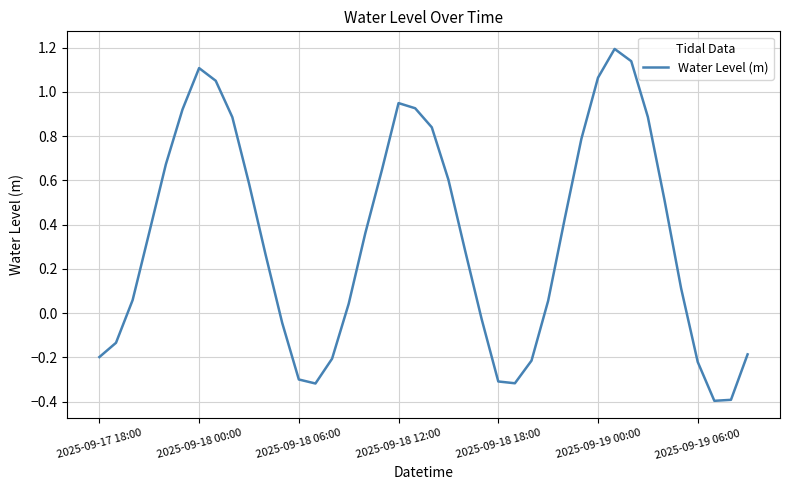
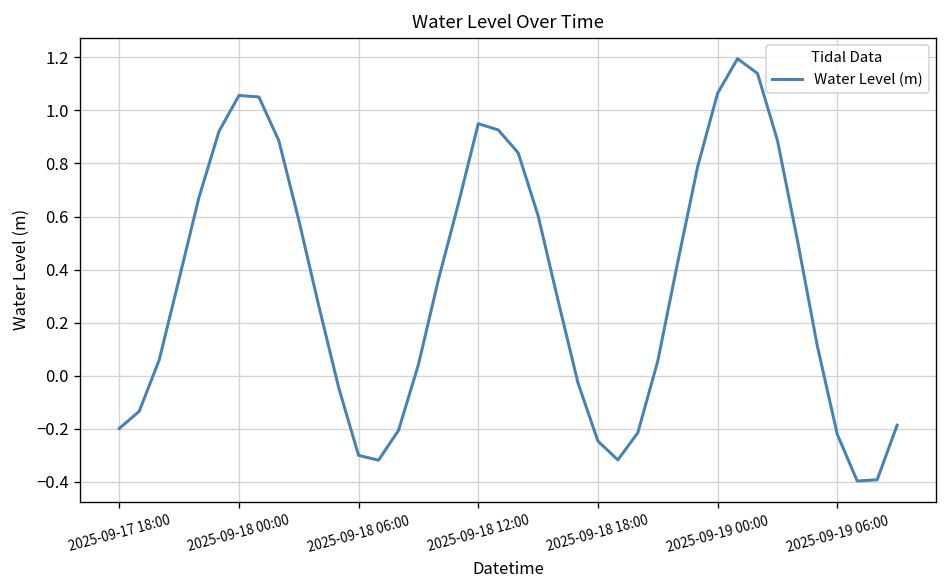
  {
    "2025-09-17 18:00": -0.20,
-   "2025-09-18 00:00": 1.11,
+   "2025-09-18 00:00": 1.06,
    "2025-09-18 06:00": -0.30,
    "2025-09-18 12:00": 0.95,
-   "2025-09-18 18:00": -0.31,
+   "2025-09-18 18:00": -0.25,
    "2025-09-19 00:00": 1.06,
    "2025-09-19 06:00": -0.22
  }
